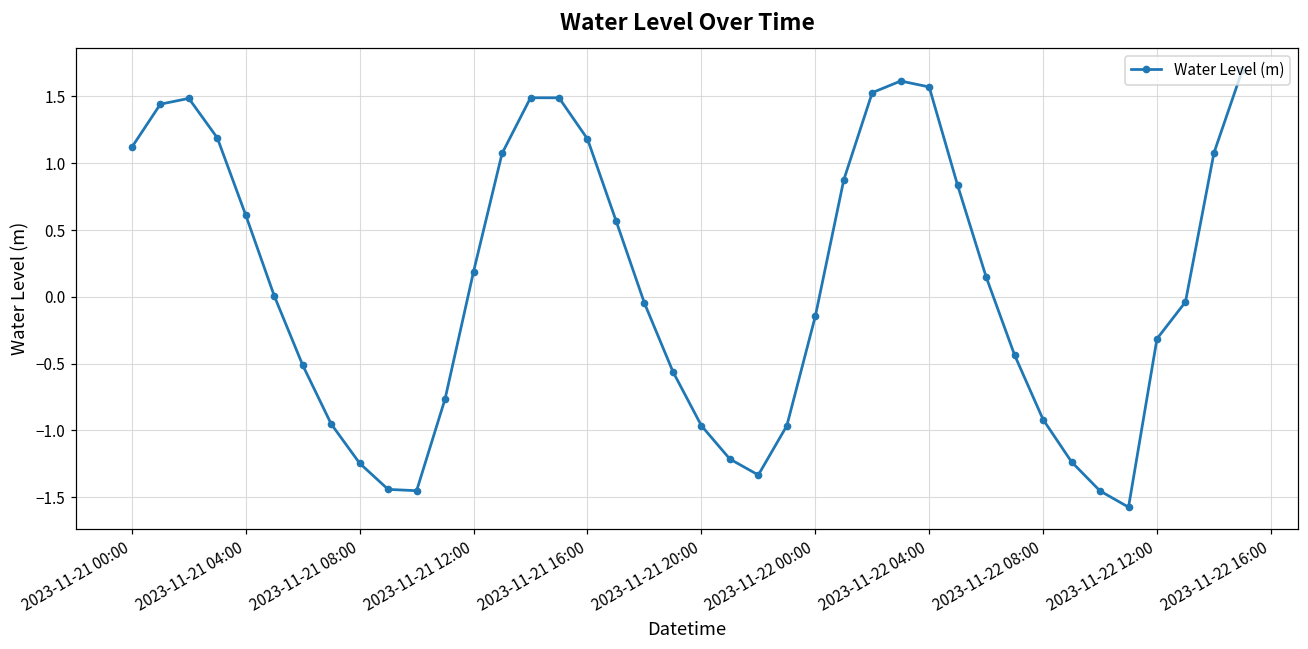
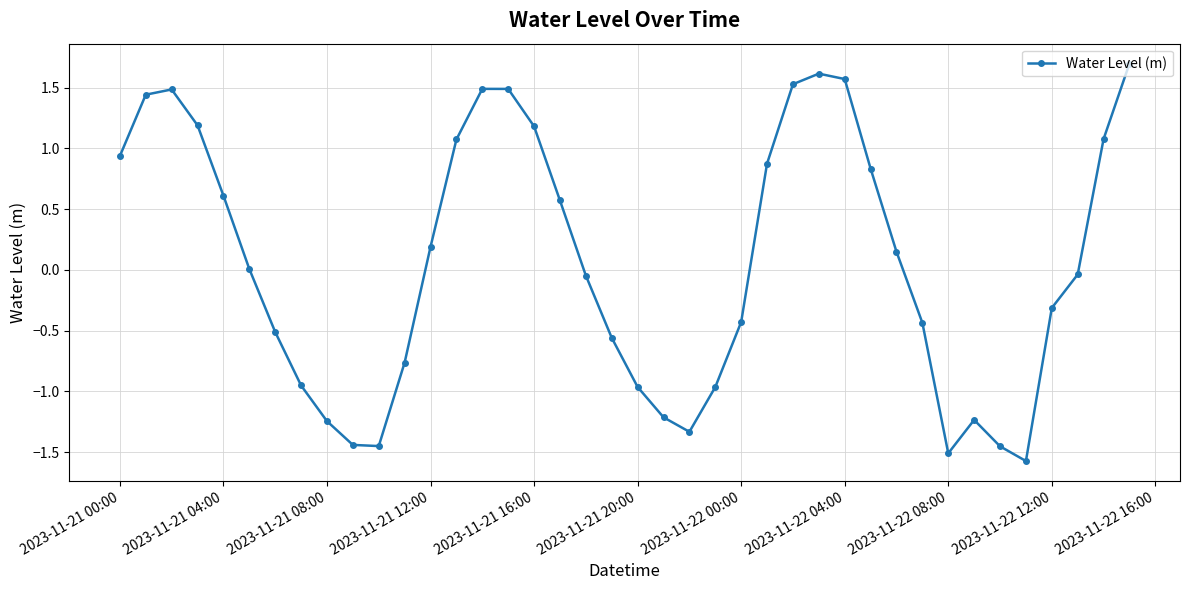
  {
-   "2023-11-21 00:00": 1.12,
+   "2023-11-21 00:00": 0.94,
    "2023-11-21 04:00": 0.61,
    "2023-11-21 08:00": -1.25,
    "2023-11-21 12:00": 0.19,
    "2023-11-21 16:00": 1.18,
    "2023-11-21 20:00": -0.96,
-   "2023-11-22 00:00": -0.15,
+   "2023-11-22 00:00": -0.43,
    "2023-11-22 04:00": 1.57,
-   "2023-11-22 08:00": -0.92,
+   "2023-11-22 08:00": -1.51,
    "2023-11-22 12:00": -0.31
  }
